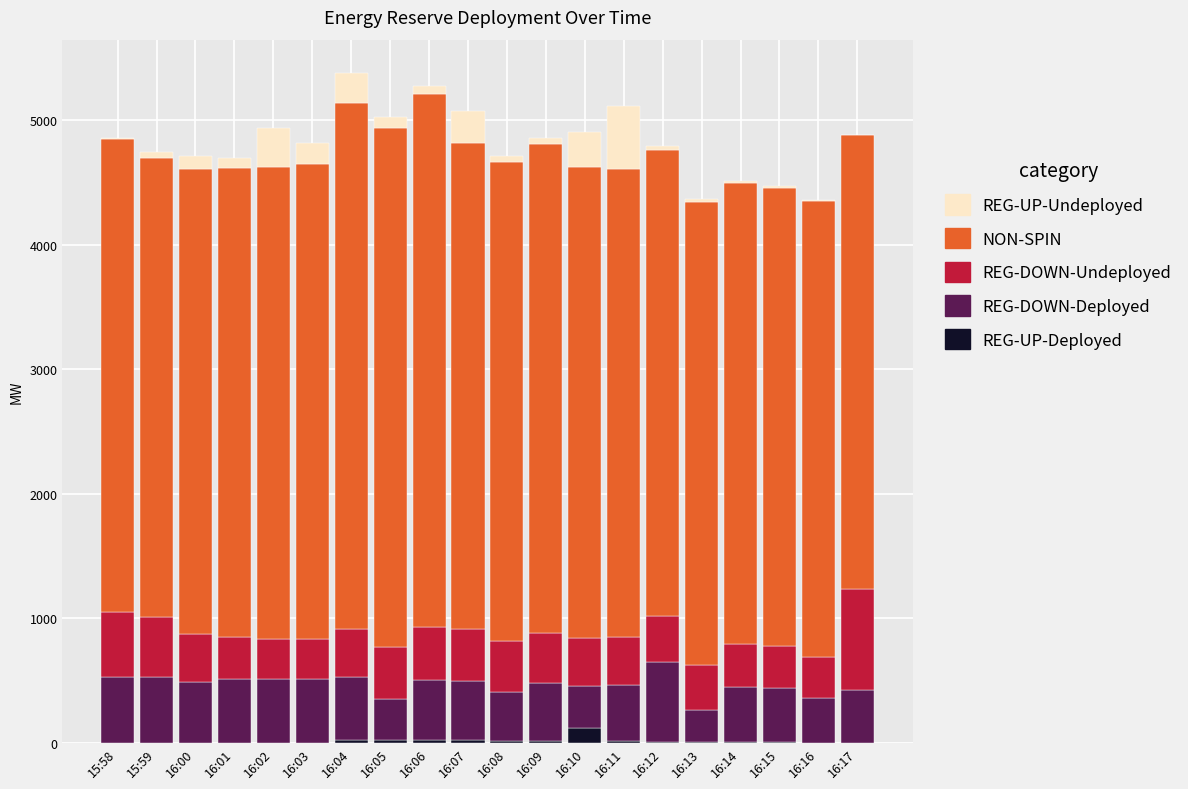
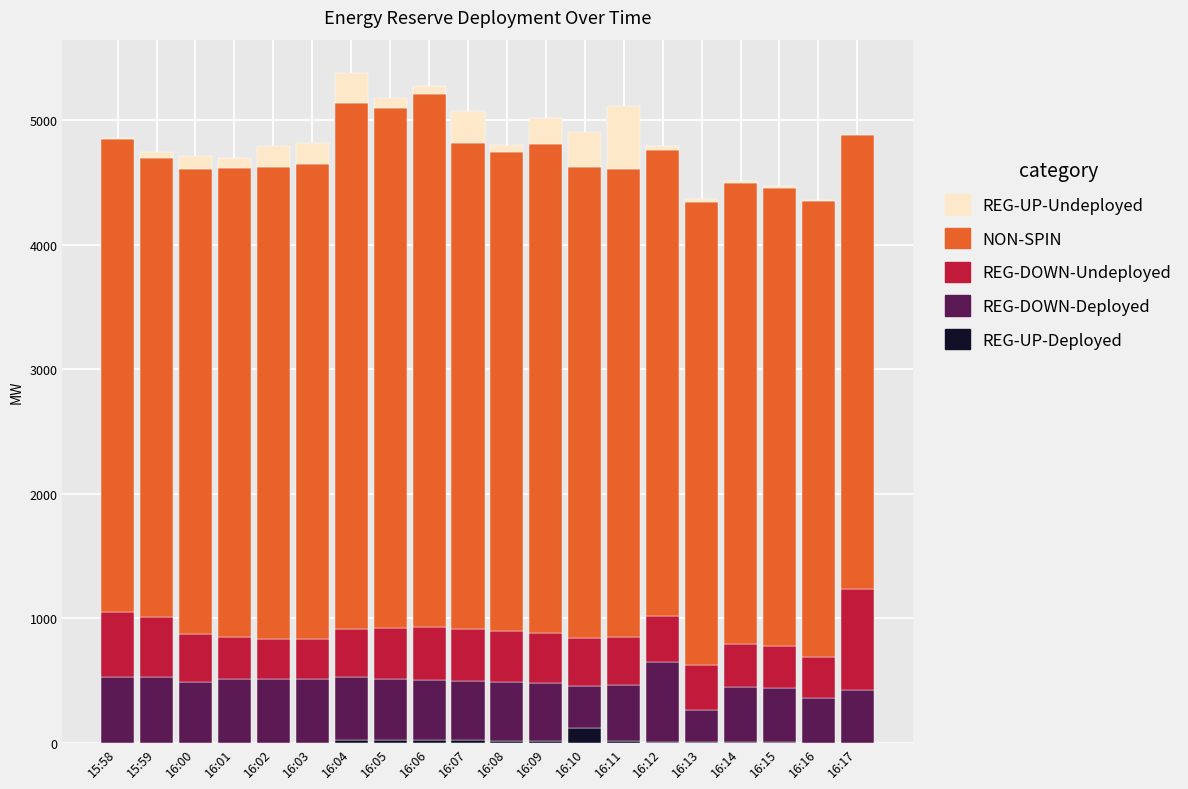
  {
    "REG-UP-Deployed": {
      "15:58": 0,
      "15:59": 0,
      "16:00": 0,
      "16:01": 0,
      "16:02": 0,
      "16:03": 0,
      "16:04": 20,
      "16:05": 20,
      "16:06": 20,
      "16:10": 120,
      "16:17": 0
    },
    "REG-DOWN-Deployed": {
      "15:58": 530,
      "15:59": 530,
      "16:00": 490,
      "16:01": 510,
      "16:02": 510,
      "16:03": 510,
      "16:04": 510,
-     "16:05": 330,
+     "16:05": 490,
      "16:06": 480,
      "16:07": 480,
-     "16:08": 390,
+     "16:08": 470,
      "16:09": 470,
      "16:10": 340,
      "16:11": 460,
      "16:12": 640,
      "16:13": 260,
      "16:14": 440,
      "16:15": 440,
      "16:16": 360,
      "16:17": 430
    },
    "REG-DOWN-Undeployed": {
      "15:58": 520,
      "15:59": 490,
      "16:00": 390,
      "16:01": 340,
      "16:02": 320,
      "16:03": 320,
      "16:04": 380,
      "16:05": 410,
      "16:06": 430,
      "16:07": 420,
      "16:08": 410,
      "16:09": 400,
      "16:10": 390,
      "16:11": 380,
      "16:12": 370,
      "16:13": 360,
      "16:14": 350,
      "16:15": 340,
      "16:16": 330,
      "16:17": 810
    },
    "NON-SPIN": {
      "15:58": 3800,
      "15:59": 3680,
      "16:00": 3730,
      "16:01": 3770,
      "16:02": 3790,
      "16:03": 3820,
      "16:04": 4230,
      "16:05": 4180,
      "16:06": 4280,
      "16:07": 3900,
      "16:08": 3850,
      "16:09": 3930,
      "16:10": 3780,
      "16:11": 3760,
      "16:12": 3740,
      "16:13": 3720,
      "16:14": 3700,
      "16:15": 3680,
      "16:16": 3660,
      "16:17": 3640
    },
    "REG-UP-Undeployed": {
      "15:59": 50,
      "16:00": 100,
      "16:01": 80,
-     "16:02": 320,
+     "16:02": 170,
      "16:03": 170,
      "16:04": 240,
      "16:05": 80,
      "16:06": 60,
      "16:07": 260,
      "16:08": 50,
-     "16:09": 50,
+     "16:09": 200,
      "16:10": 280,
      "16:11": 510,
      "16:12": 30,
      "16:13": 30
    }
  }
